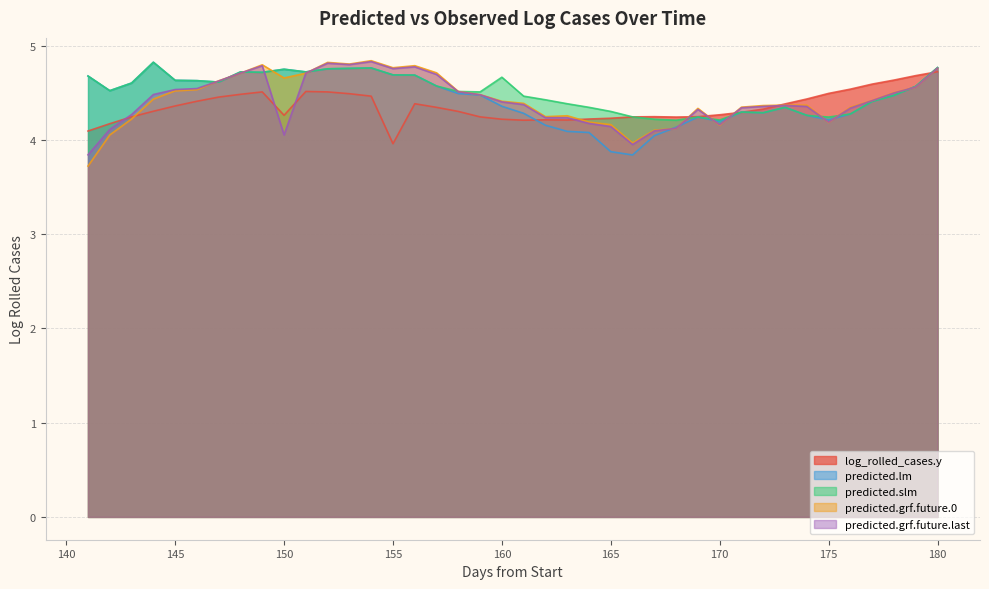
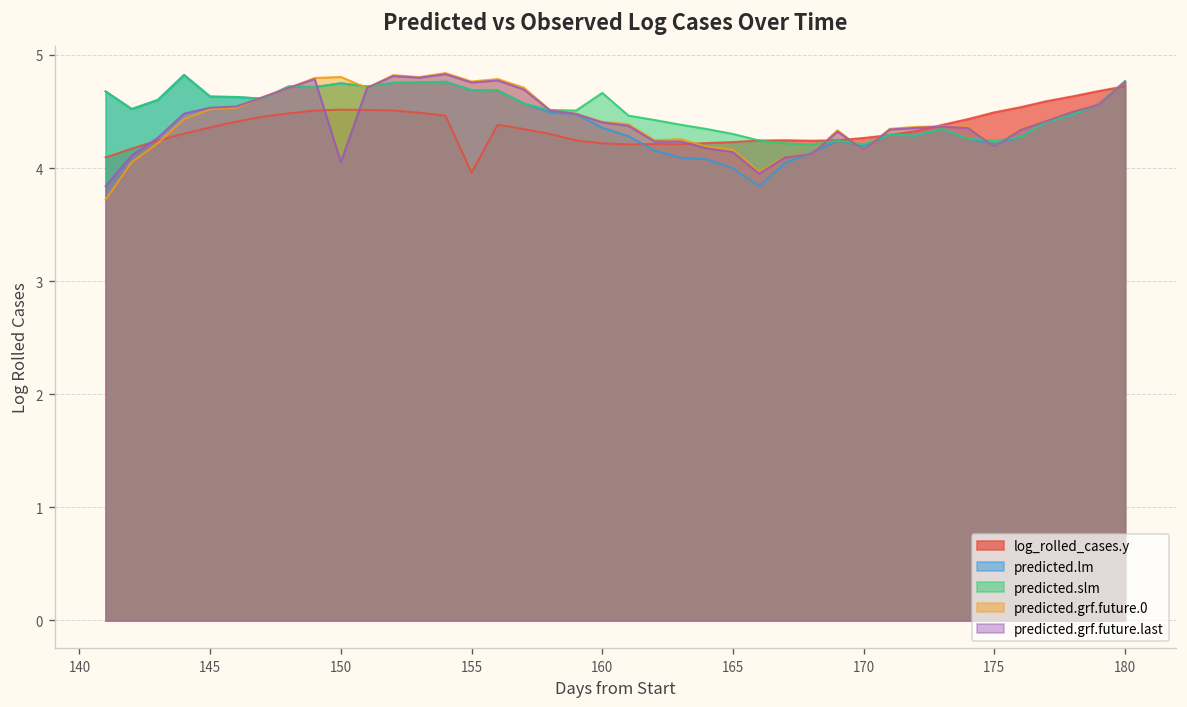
  {
    "log_rolled_cases.y": {
      "145": 4.4,
-     "150": 4.3,
+     "150": 4.5,
      "155": 4.0,
      "160": 4.2,
      "165": 4.2,
      "170": 4.3,
      "175": 4.5,
      "180": 4.7
    },
    "predicted.lm": {
      "160": 4.4,
-     "165": 3.9
+     "165": 4.0
    },
    "predicted.slm": {
      "160": 4.7,
      "165": 4.3,
      "175": 4.2
    },
    "predicted.grf.future.0": {
-     "150": 4.7
+     "150": 4.8
    },
    "predicted.grf.future.last": {
      "150": 4.1
    }
  }
